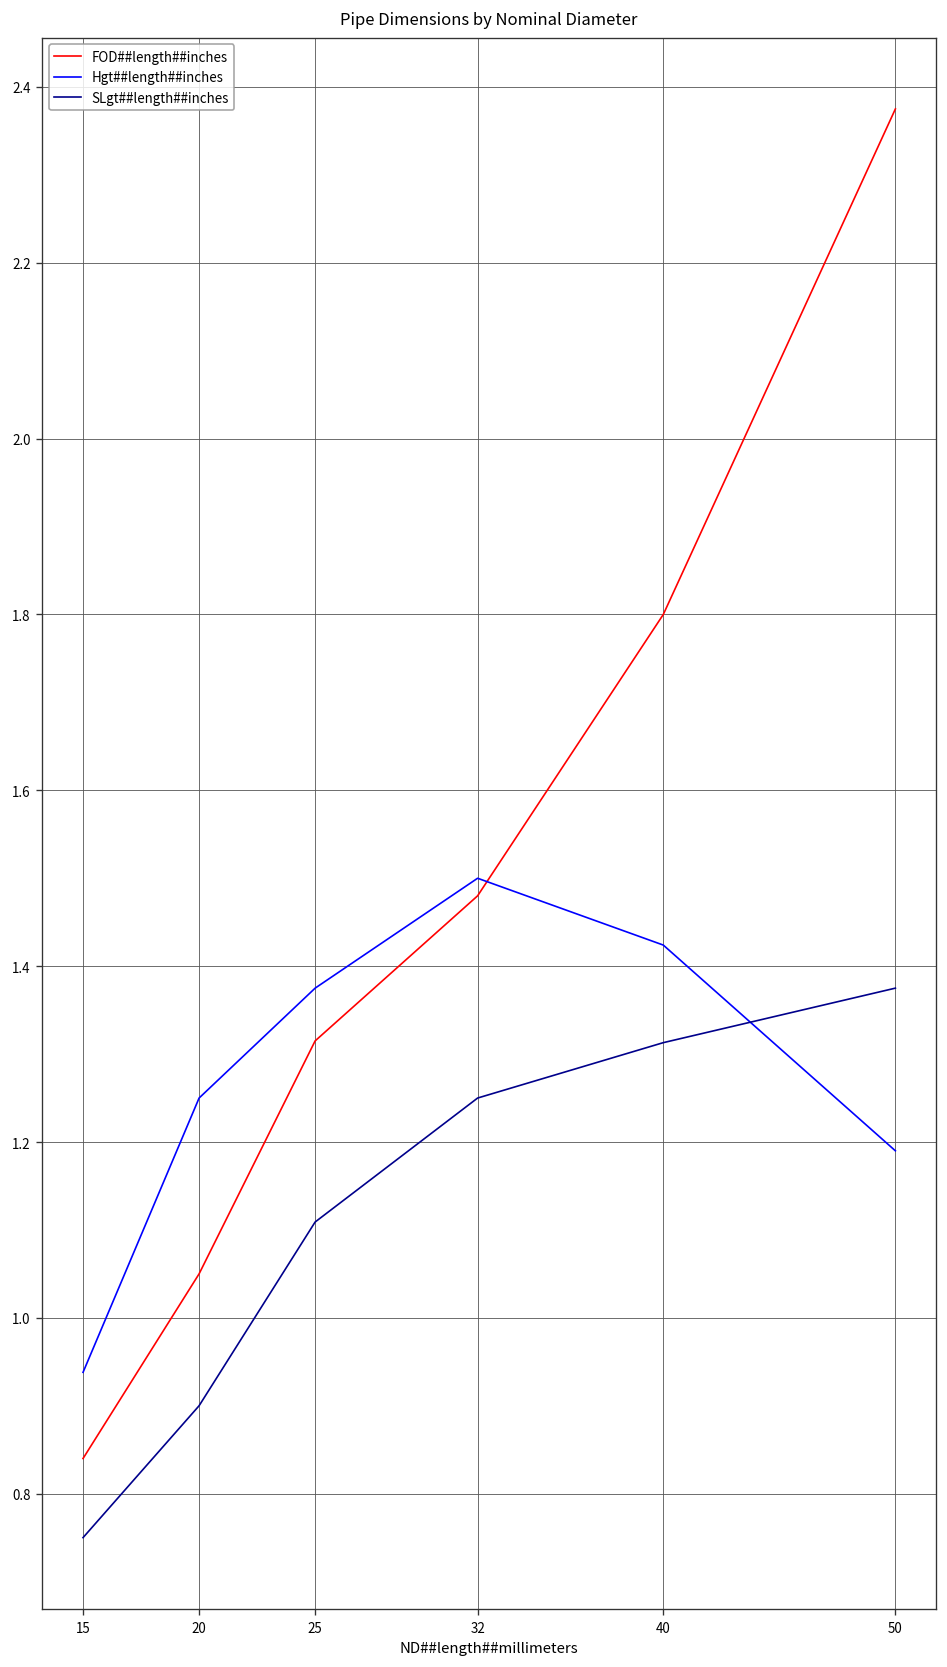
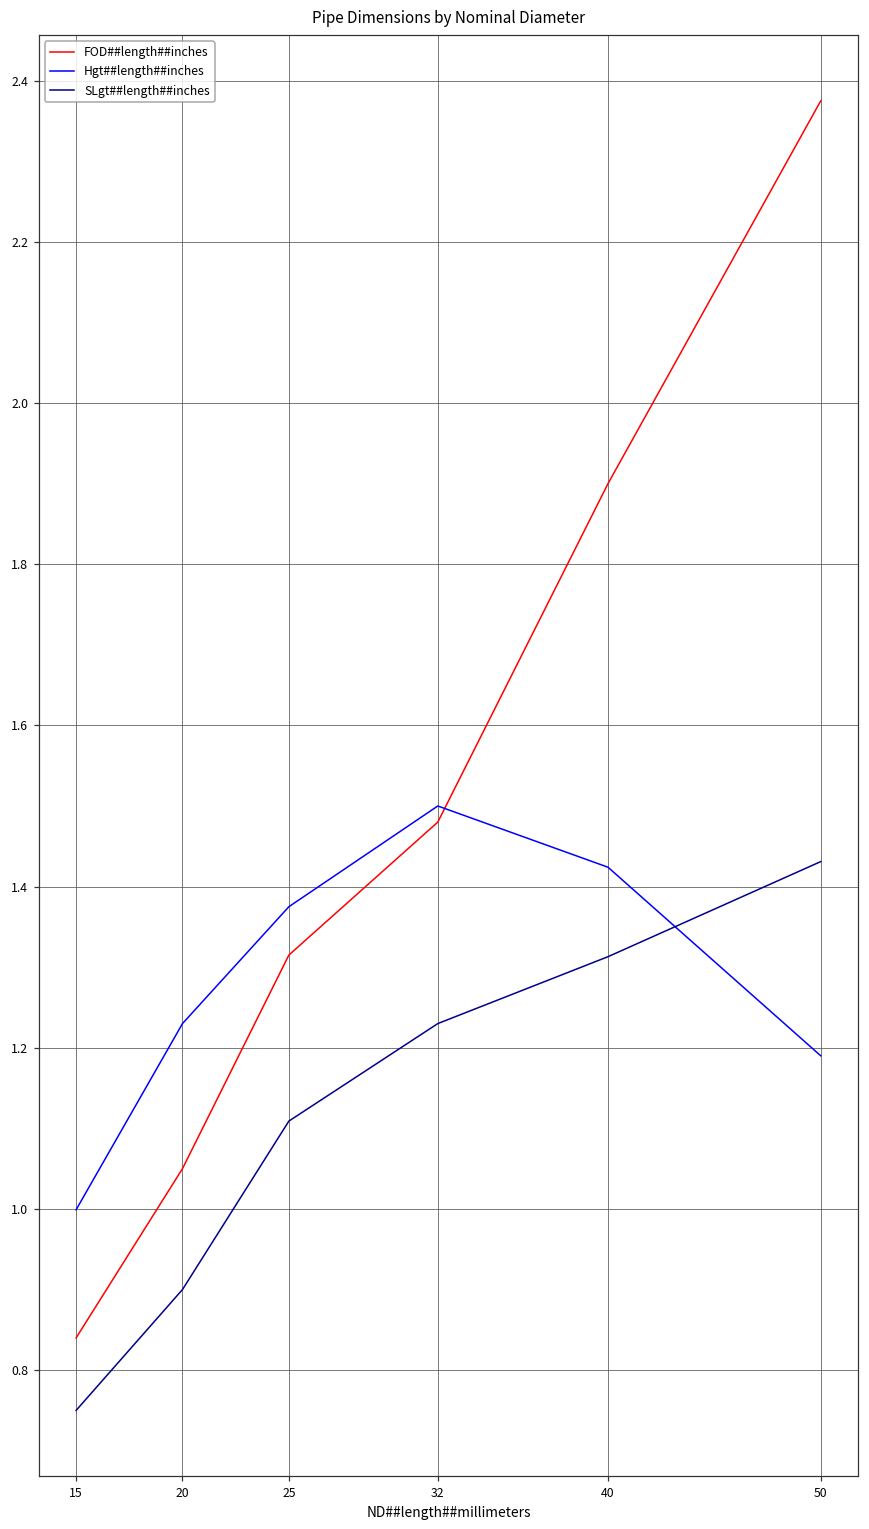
  {
    "FOD##length##inches": {
      "15": 0.84,
      "20": 1.05,
      "25": 1.32,
      "32": 1.48,
-     "40": 1.8,
+     "40": 1.9,
      "50": 2.38
    },
    "Hgt##length##inches": {
-     "15": 0.94,
-     "20": 1.25,
+     "15": 1.00,
+     "20": 1.23,
      "25": 1.38,
      "32": 1.50,
      "40": 1.42,
      "50": 1.19
    },
    "SLgt##length##inches": {
      "15": 0.75,
      "20": 0.90,
      "25": 1.11,
-     "32": 1.25,
+     "32": 1.23,
      "40": 1.31,
-     "50": 1.38
+     "50": 1.43
    }
  }
